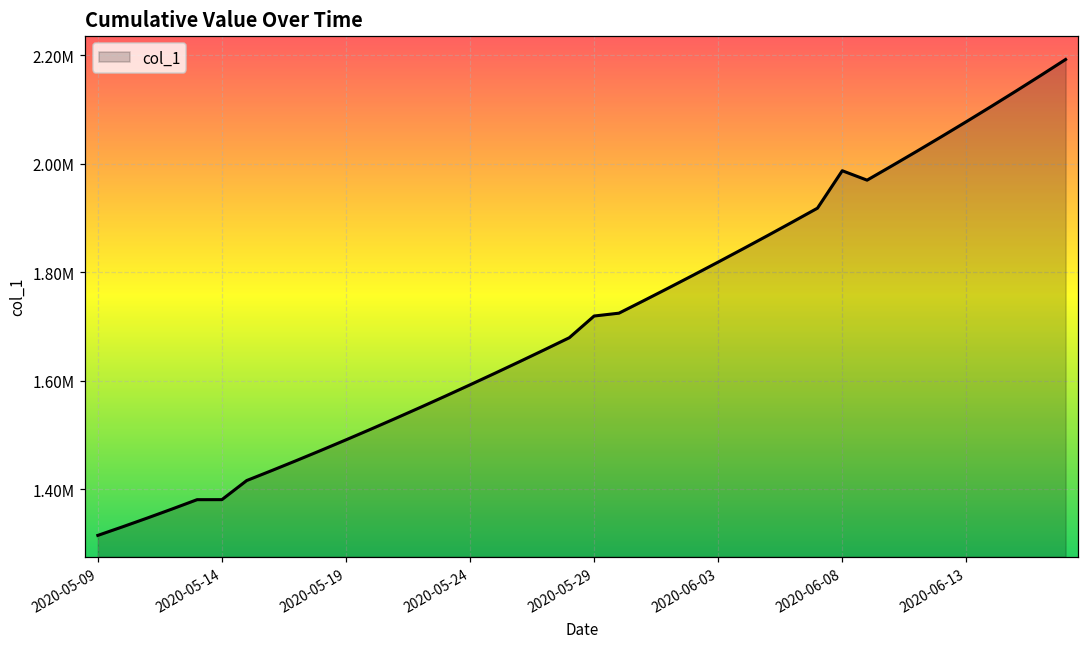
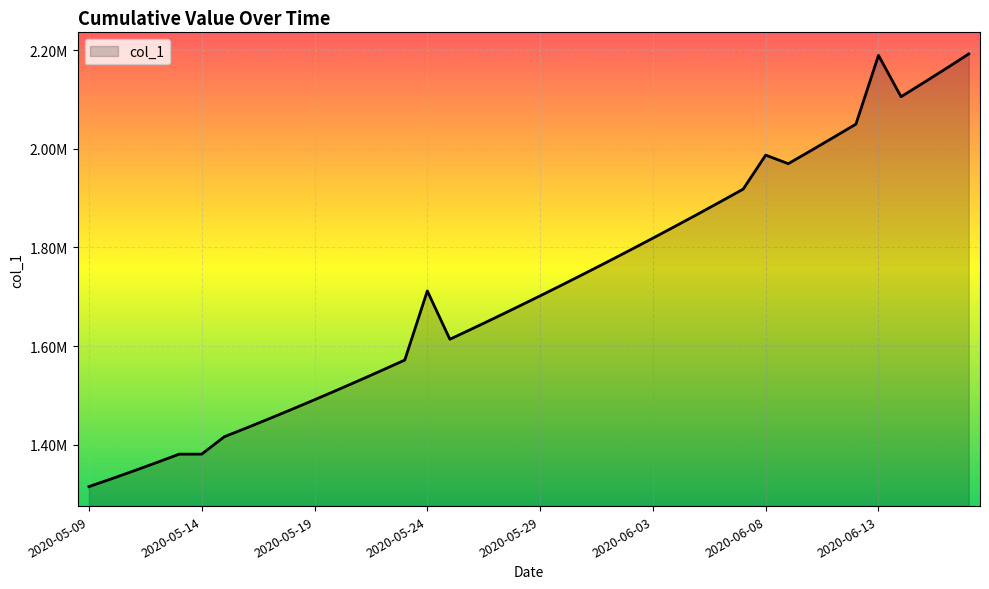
  {
    "2020-05-09": 1320000,
    "2020-05-14": 1380000,
    "2020-05-19": 1490000,
-   "2020-05-24": 1590000,
-   "2020-05-29": 1720000,
+   "2020-05-24": 1710000,
+   "2020-05-29": 1700000,
    "2020-06-03": 1820000,
    "2020-06-08": 1990000,
-   "2020-06-13": 2080000
+   "2020-06-13": 2190000
  }
